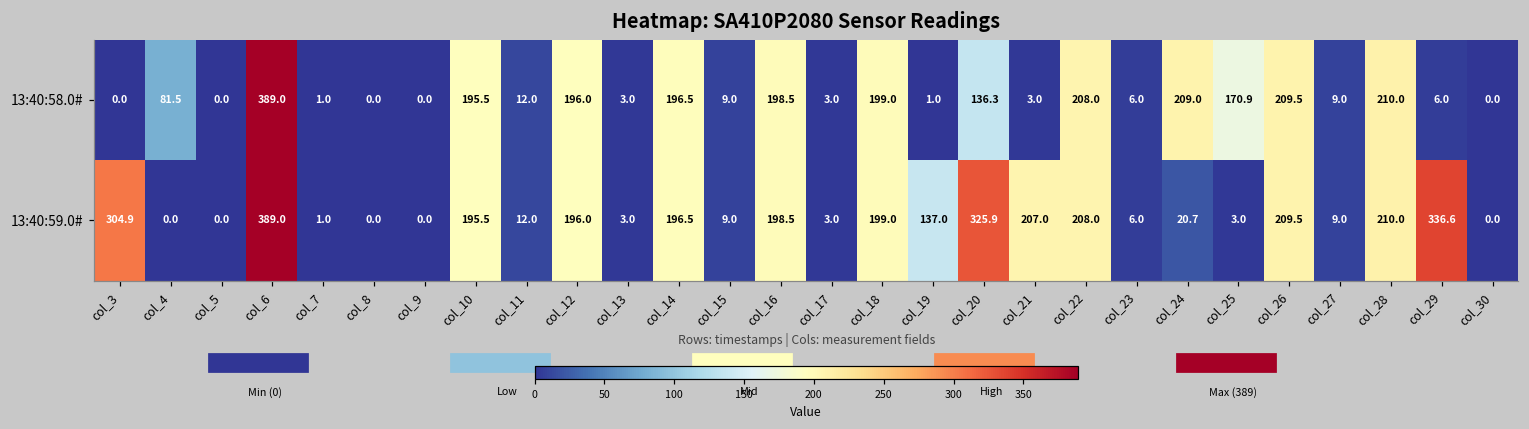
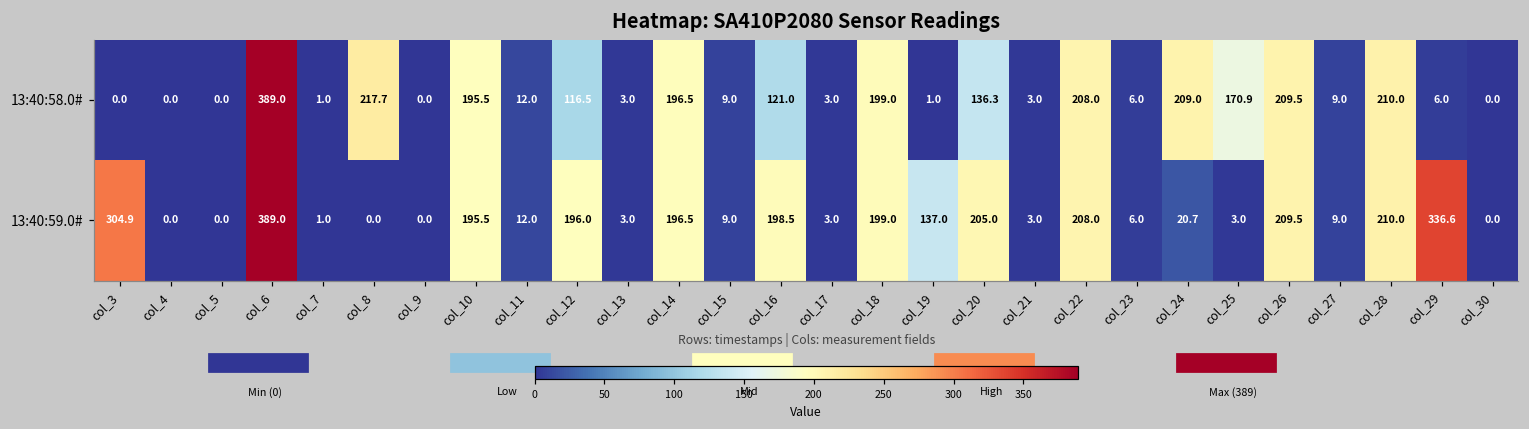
  {
    "13:40:58.0#": {
      "col_3": 0.0,
-     "col_4": 81.5,
+     "col_4": 0.0,
      "col_5": 0.0,
      "col_6": 389.0,
      "col_7": 1.0,
-     "col_8": 0.0,
+     "col_8": 217.7,
      "col_9": 0.0,
      "col_10": 195.5,
      "col_11": 12.0,
-     "col_12": 196.0,
+     "col_12": 116.5,
      "col_13": 3.0,
      "col_14": 196.5,
      "col_15": 9.0,
-     "col_16": 198.5,
+     "col_16": 121.0,
      "col_17": 3.0,
      "col_18": 199.0,
      "col_19": 1.0,
      "col_20": 136.3,
      "col_21": 3.0,
      "col_22": 208.0,
      "col_23": 6.0,
      "col_24": 209.0,
      "col_25": 170.9,
      "col_26": 209.5,
      "col_27": 9.0,
      "col_28": 210.0,
      "col_29": 6.0,
      "col_30": 0.0
    },
    "13:40:59.0#": {
      "col_3": 304.9,
      "col_4": 0.0,
      "col_5": 0.0,
      "col_6": 389.0,
      "col_7": 1.0,
      "col_8": 0.0,
      "col_9": 0.0,
      "col_10": 195.5,
      "col_11": 12.0,
      "col_12": 196.0,
      "col_13": 3.0,
      "col_14": 196.5,
      "col_15": 9.0,
      "col_16": 198.5,
      "col_17": 3.0,
      "col_18": 199.0,
      "col_19": 137.0,
-     "col_20": 325.9,
-     "col_21": 207.0,
+     "col_20": 205.0,
+     "col_21": 3.0,
      "col_22": 208.0,
      "col_23": 6.0,
      "col_24": 20.7,
      "col_25": 3.0,
      "col_26": 209.5,
      "col_27": 9.0,
      "col_28": 210.0,
      "col_29": 336.6,
      "col_30": 0.0
    }
  }
